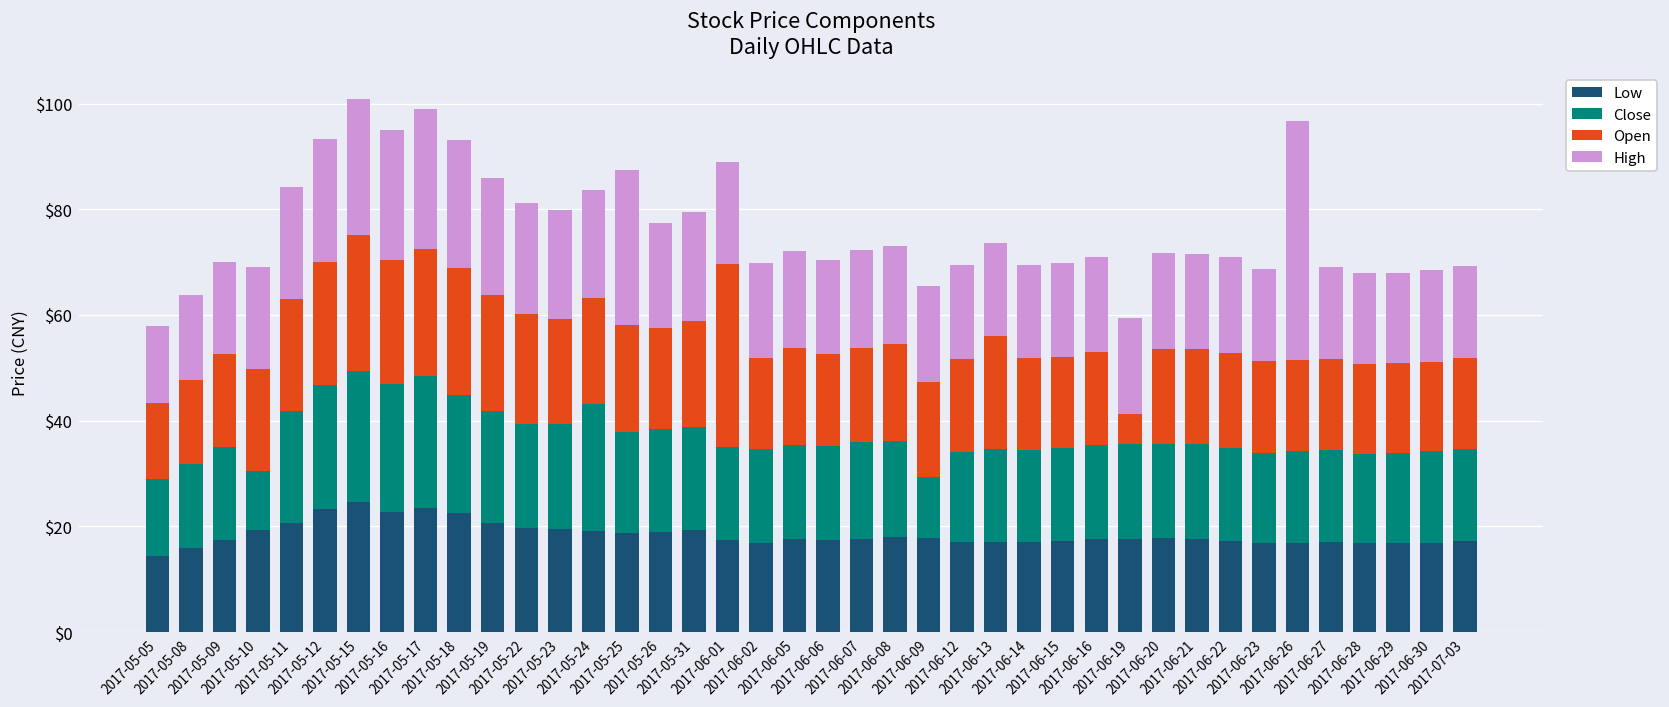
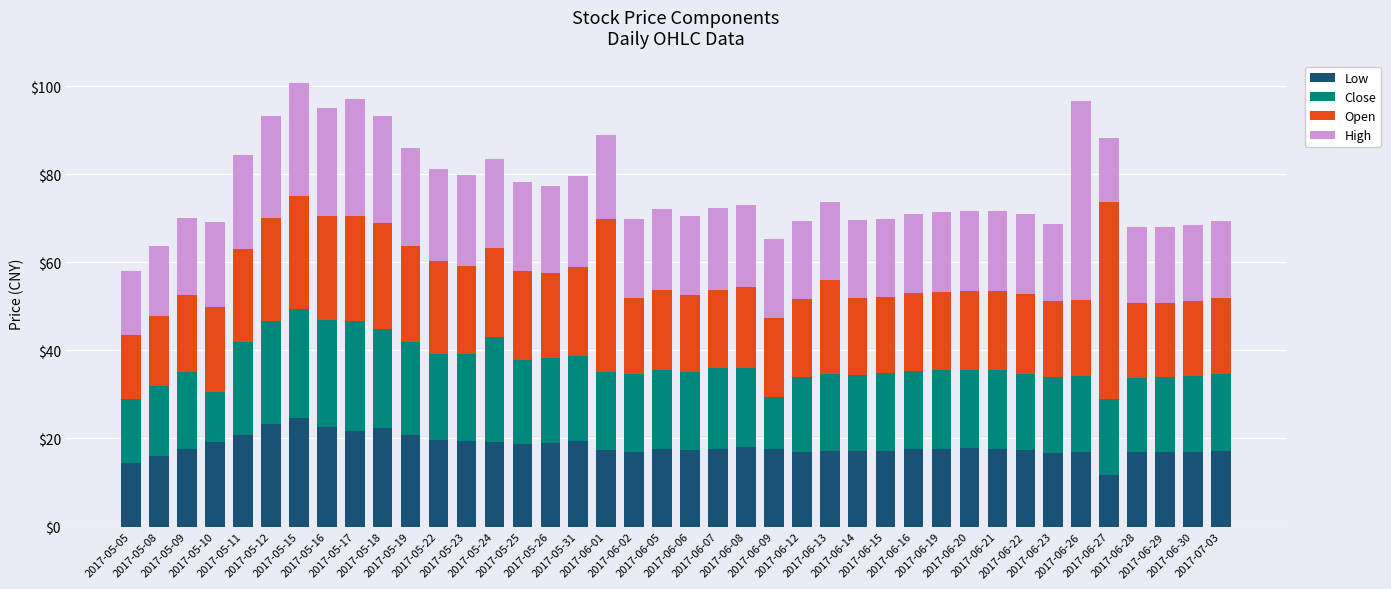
  {
    "Low": {
      "2017-05-05": "$14",
      "2017-05-08": "$16",
      "2017-05-09": "$18",
      "2017-05-10": "$19",
      "2017-05-11": "$21",
      "2017-05-12": "$23",
      "2017-05-15": "$25",
      "2017-05-16": "$23",
-     "2017-05-17": "$24",
+     "2017-05-17": "$22",
      "2017-05-18": "$22",
      "2017-05-19": "$21",
      "2017-05-22": "$20",
      "2017-05-23": "$19",
      "2017-05-24": "$19",
      "2017-05-25": "$19",
      "2017-05-26": "$19",
      "2017-05-31": "$19",
      "2017-06-01": "$17",
      "2017-06-02": "$17",
      "2017-06-05": "$18",
      "2017-06-06": "$17",
      "2017-06-07": "$18",
      "2017-06-08": "$18",
      "2017-06-09": "$18",
      "2017-06-12": "$17",
      "2017-06-13": "$17",
      "2017-06-14": "$17",
      "2017-06-15": "$17",
      "2017-06-16": "$18",
      "2017-06-19": "$18",
      "2017-06-20": "$18",
      "2017-06-21": "$18",
      "2017-06-22": "$17",
      "2017-06-23": "$17",
      "2017-06-26": "$17",
-     "2017-06-27": "$17",
+     "2017-06-27": "$12",
      "2017-06-28": "$17",
      "2017-06-29": "$17",
      "2017-06-30": "$17",
      "2017-07-03": "$17"
    },
    "Close": {
      "2017-05-05": "$14",
      "2017-05-08": "$16",
      "2017-05-09": "$18",
      "2017-05-10": "$11",
      "2017-05-11": "$21",
      "2017-05-12": "$23",
      "2017-05-15": "$25",
      "2017-05-16": "$24",
      "2017-05-17": "$25",
      "2017-05-18": "$22",
      "2017-05-19": "$21",
      "2017-05-22": "$20",
      "2017-05-23": "$20",
      "2017-05-24": "$24",
      "2017-05-25": "$19",
      "2017-05-26": "$19",
      "2017-05-31": "$19",
      "2017-06-01": "$18",
      "2017-06-02": "$18",
      "2017-06-05": "$18",
      "2017-06-06": "$18",
      "2017-06-07": "$18",
      "2017-06-08": "$18",
      "2017-06-09": "$12",
      "2017-06-12": "$17",
      "2017-06-13": "$18",
      "2017-06-14": "$17",
      "2017-06-15": "$18",
      "2017-06-16": "$18",
      "2017-06-19": "$18",
      "2017-06-20": "$18",
      "2017-06-21": "$18",
      "2017-06-22": "$17",
      "2017-06-23": "$17",
      "2017-06-26": "$17",
      "2017-06-27": "$17",
      "2017-06-28": "$17",
      "2017-06-29": "$17",
      "2017-06-30": "$17",
      "2017-07-03": "$17"
    },
    "Open": {
      "2017-05-05": "$14",
      "2017-05-08": "$16",
      "2017-05-09": "$18",
      "2017-05-10": "$19",
      "2017-05-11": "$21",
      "2017-05-12": "$23",
      "2017-05-15": "$26",
      "2017-05-16": "$24",
      "2017-05-17": "$24",
      "2017-05-18": "$24",
      "2017-05-19": "$22",
      "2017-05-22": "$21",
      "2017-05-23": "$20",
      "2017-05-24": "$20",
      "2017-05-25": "$20",
      "2017-05-26": "$19",
      "2017-05-31": "$20",
      "2017-06-01": "$35",
      "2017-06-02": "$17",
      "2017-06-05": "$18",
      "2017-06-06": "$18",
      "2017-06-07": "$18",
      "2017-06-08": "$18",
      "2017-06-09": "$18",
      "2017-06-12": "$18",
      "2017-06-13": "$21",
      "2017-06-14": "$18",
      "2017-06-15": "$17",
      "2017-06-16": "$18",
-     "2017-06-19": "$6",
+     "2017-06-19": "$18",
      "2017-06-20": "$18",
      "2017-06-21": "$18",
      "2017-06-22": "$18",
      "2017-06-23": "$17",
      "2017-06-26": "$17",
-     "2017-06-27": "$17",
+     "2017-06-27": "$45",
      "2017-06-28": "$17",
      "2017-06-29": "$17",
      "2017-06-30": "$17",
      "2017-07-03": "$17"
    },
    "High": {
      "2017-05-05": "$14",
      "2017-05-08": "$16",
      "2017-05-09": "$18",
      "2017-05-10": "$19",
      "2017-05-11": "$21",
      "2017-05-12": "$23",
      "2017-05-15": "$26",
      "2017-05-16": "$25",
      "2017-05-17": "$27",
      "2017-05-18": "$24",
      "2017-05-19": "$22",
      "2017-05-22": "$21",
      "2017-05-23": "$21",
      "2017-05-24": "$20",
-     "2017-05-25": "$29",
+     "2017-05-25": "$20",
      "2017-05-26": "$20",
      "2017-05-31": "$21",
      "2017-06-01": "$19",
      "2017-06-02": "$18",
      "2017-06-05": "$18",
      "2017-06-06": "$18",
      "2017-06-07": "$19",
      "2017-06-08": "$18",
      "2017-06-09": "$18",
      "2017-06-12": "$18",
      "2017-06-13": "$18",
      "2017-06-14": "$18",
      "2017-06-15": "$18",
      "2017-06-16": "$18",
      "2017-06-19": "$18",
      "2017-06-20": "$18",
      "2017-06-21": "$18",
      "2017-06-22": "$18",
      "2017-06-23": "$17",
      "2017-06-26": "$45",
-     "2017-06-27": "$17",
+     "2017-06-27": "$15",
      "2017-06-28": "$17",
      "2017-06-29": "$17",
      "2017-06-30": "$17",
      "2017-07-03": "$17"
    }
  }
